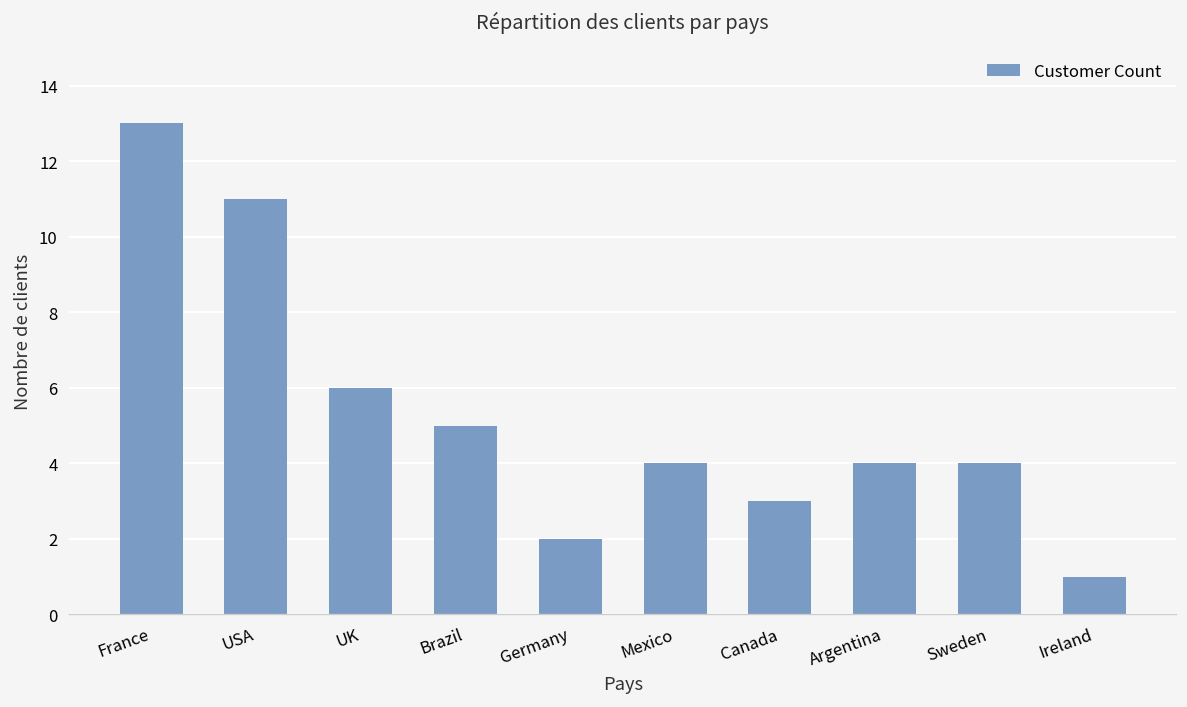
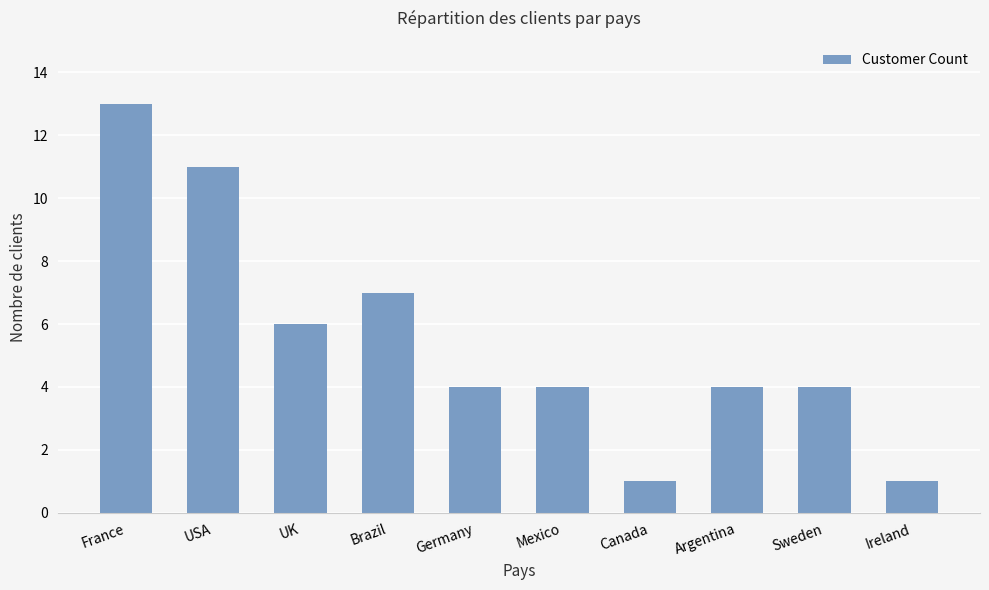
  {
    "France": 13,
    "USA": 11,
    "UK": 6,
-   "Brazil": 5,
-   "Germany": 2,
+   "Brazil": 7,
+   "Germany": 4,
    "Mexico": 4,
-   "Canada": 3,
+   "Canada": 1,
    "Argentina": 4,
    "Sweden": 4,
    "Ireland": 1
  }
